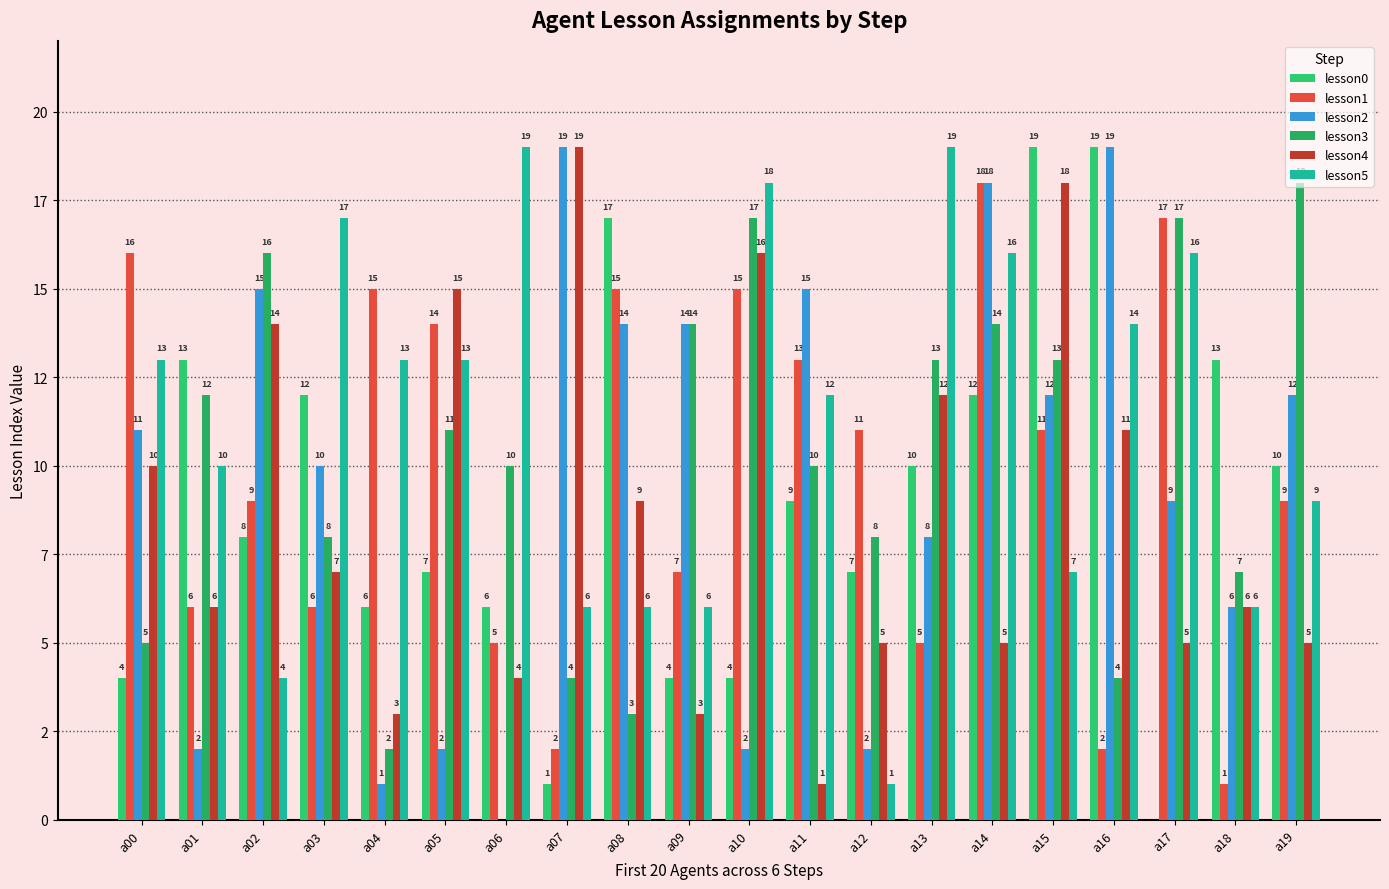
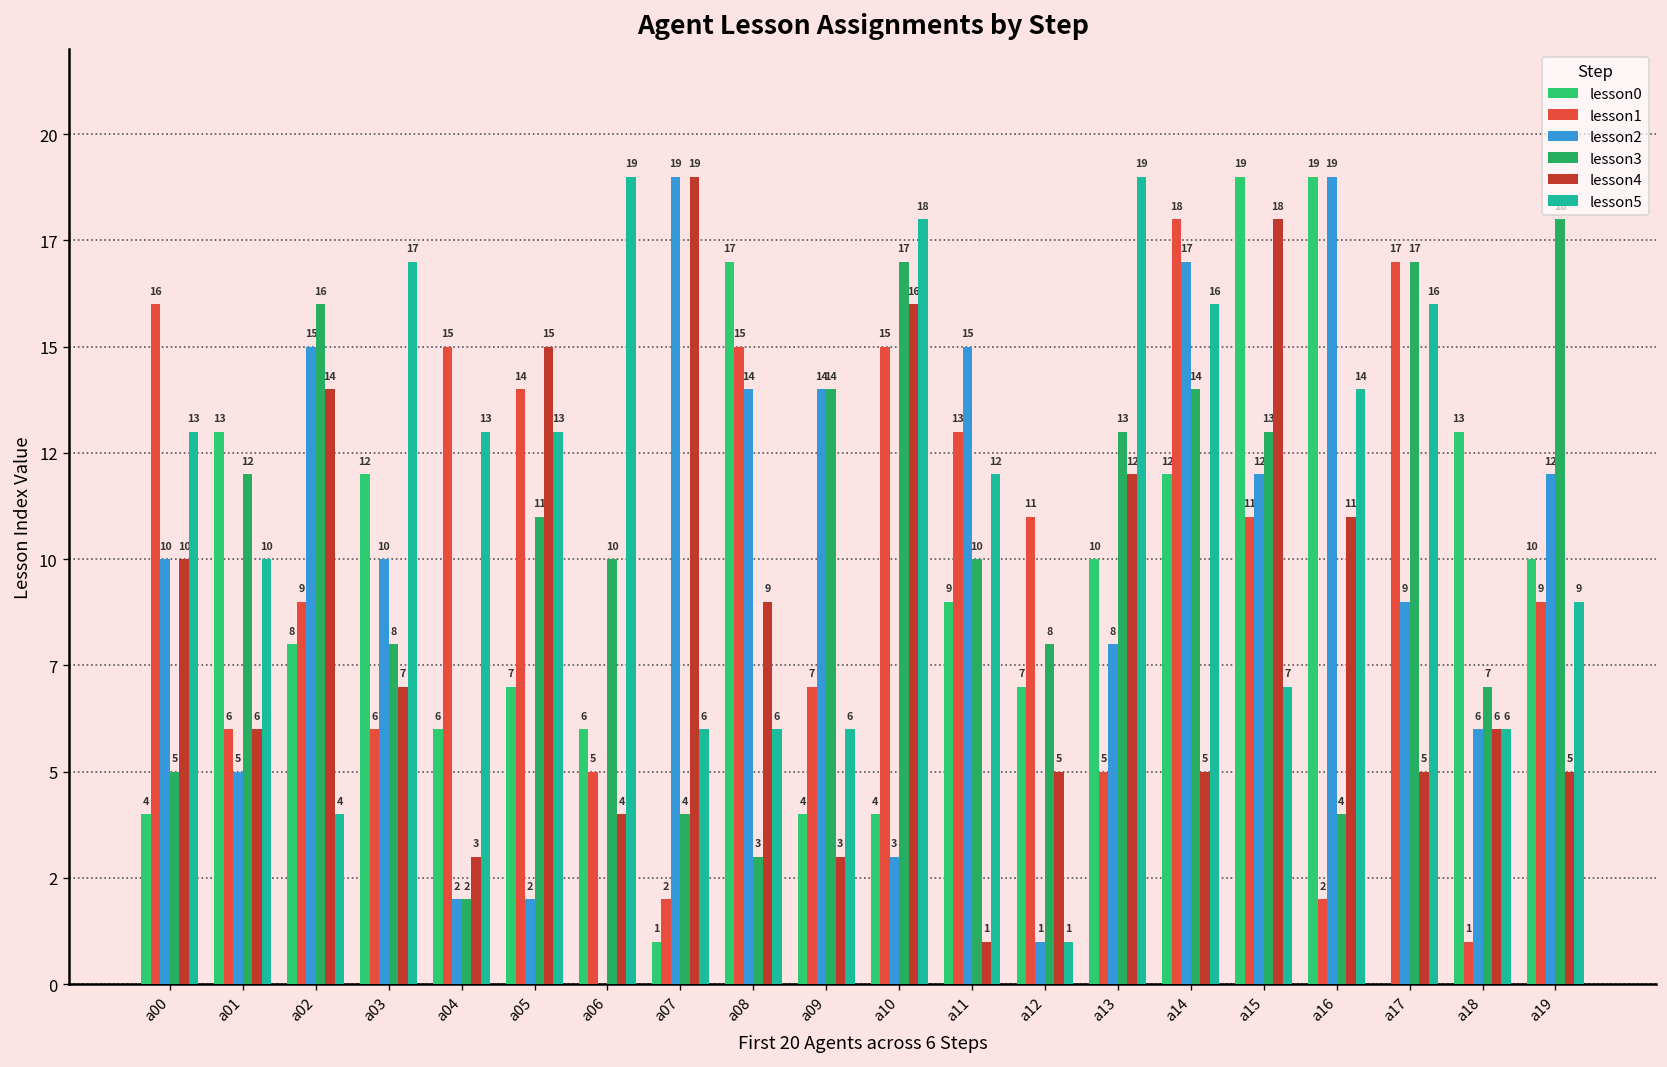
  {
    "lesson2": {
-     "a00": 11,
-     "a01": 2,
+     "a00": 10,
+     "a01": 5,
      "a02": 15,
      "a03": 10,
-     "a04": 1,
+     "a04": 2,
      "a05": 2,
      "a07": 19,
      "a08": 14,
-     "a10": 2,
+     "a10": 3,
      "a11": 15,
-     "a12": 2,
+     "a12": 1,
      "a13": 8,
-     "a14": 18,
+     "a14": 17,
      "a15": 12,
      "a16": 19,
      "a17": 9,
      "a18": 6,
      "a19": 12
    }
  }
